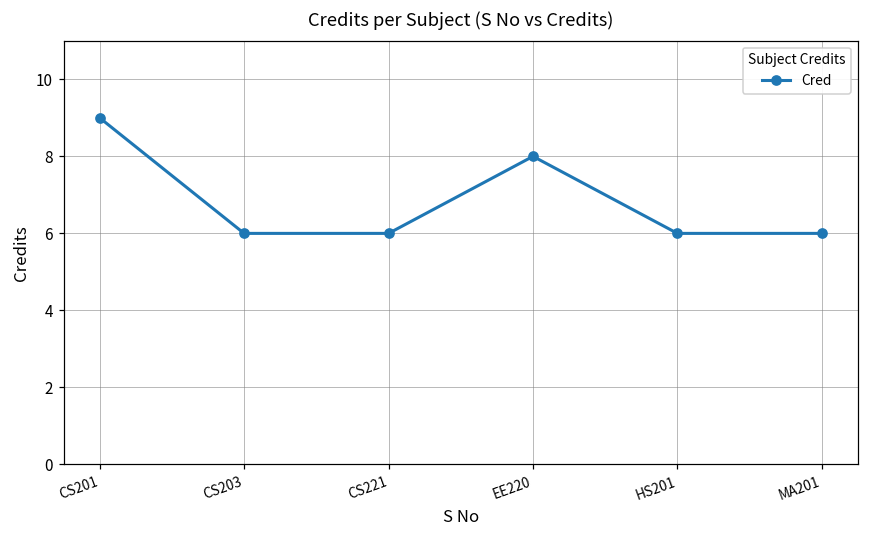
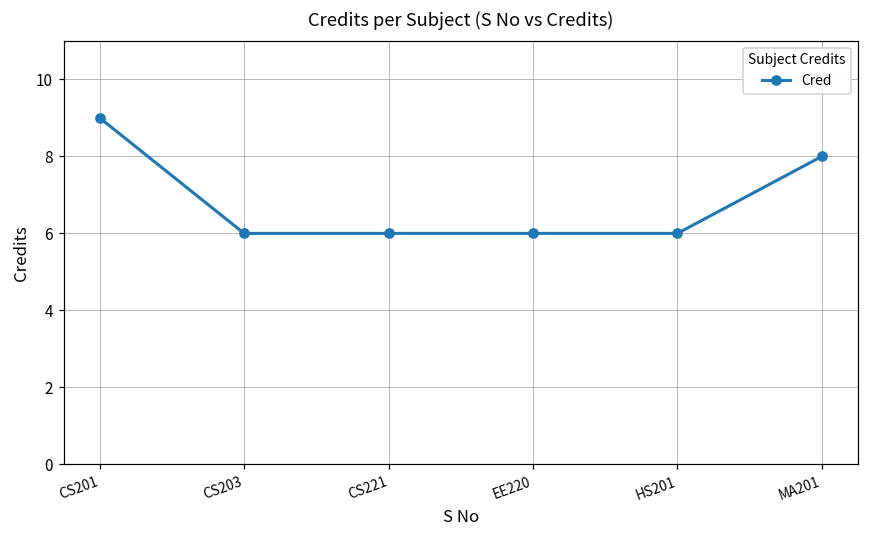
  {
    "CS201": 9,
    "CS203": 6,
    "CS221": 6,
-   "EE220": 8,
+   "EE220": 6,
    "HS201": 6,
-   "MA201": 6
+   "MA201": 8
  }
